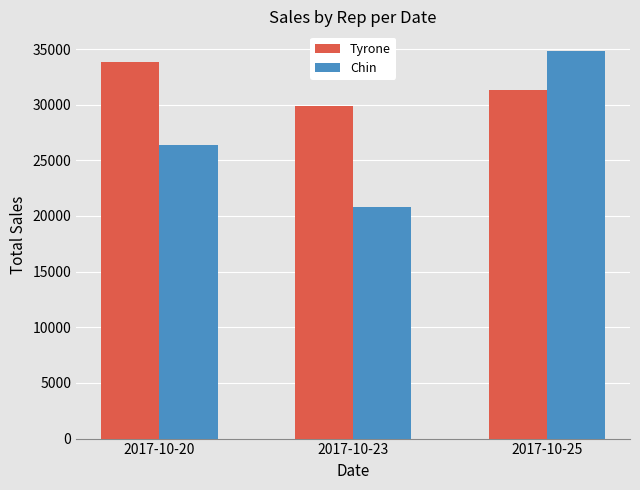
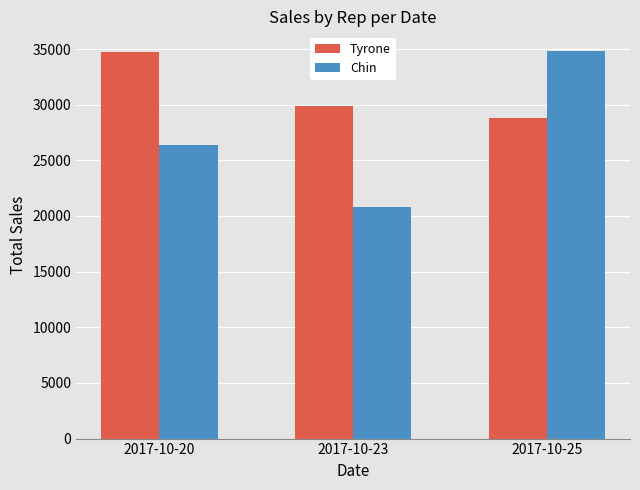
  {
    "Tyrone": {
-     "2017-10-20": 33900,
+     "2017-10-20": 34800,
      "2017-10-23": 29900,
-     "2017-10-25": 31400
+     "2017-10-25": 28800
    },
    "Chin": {
      "2017-10-20": 26400,
      "2017-10-23": 20800,
      "2017-10-25": 34900
    }
  }
